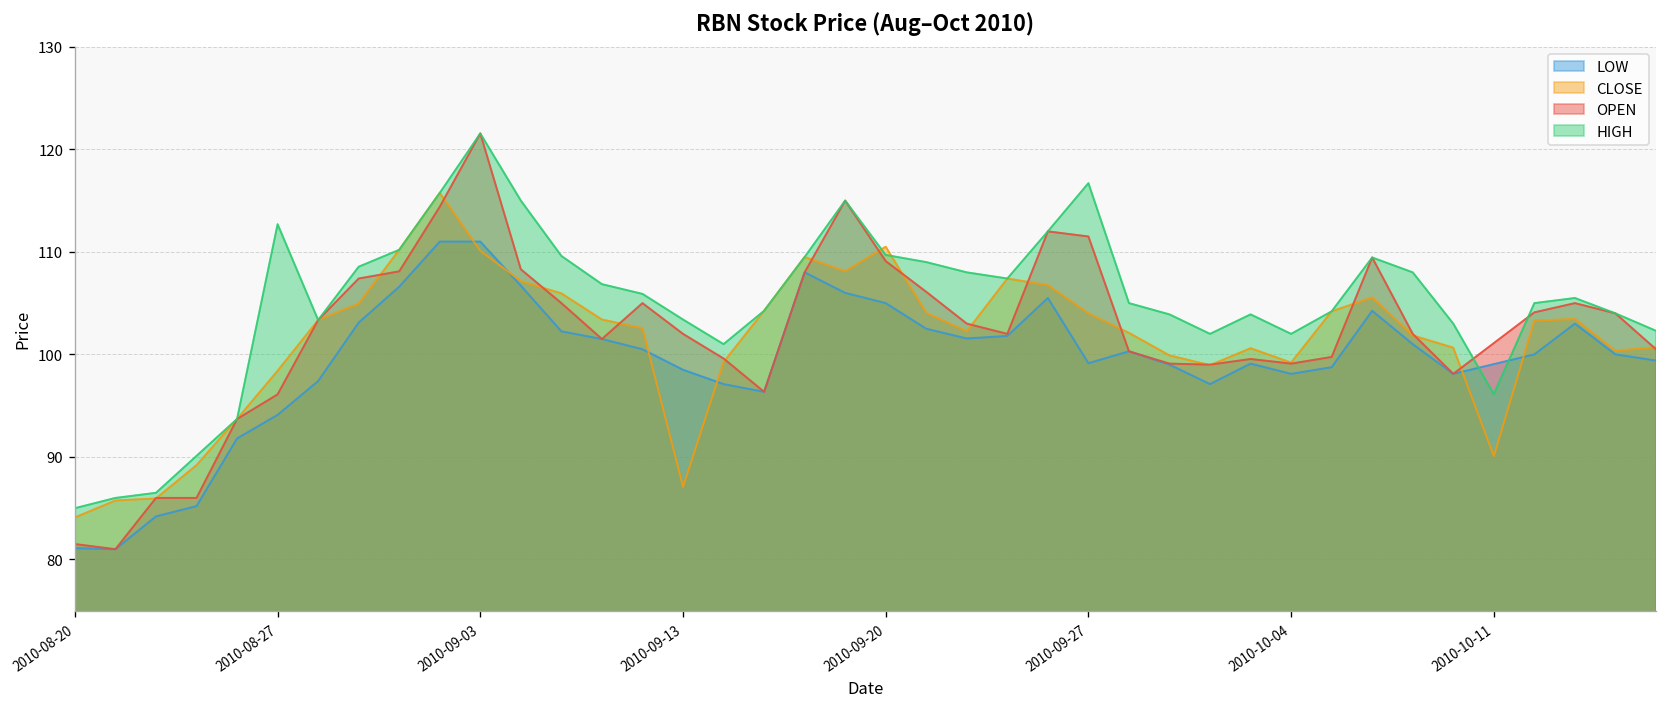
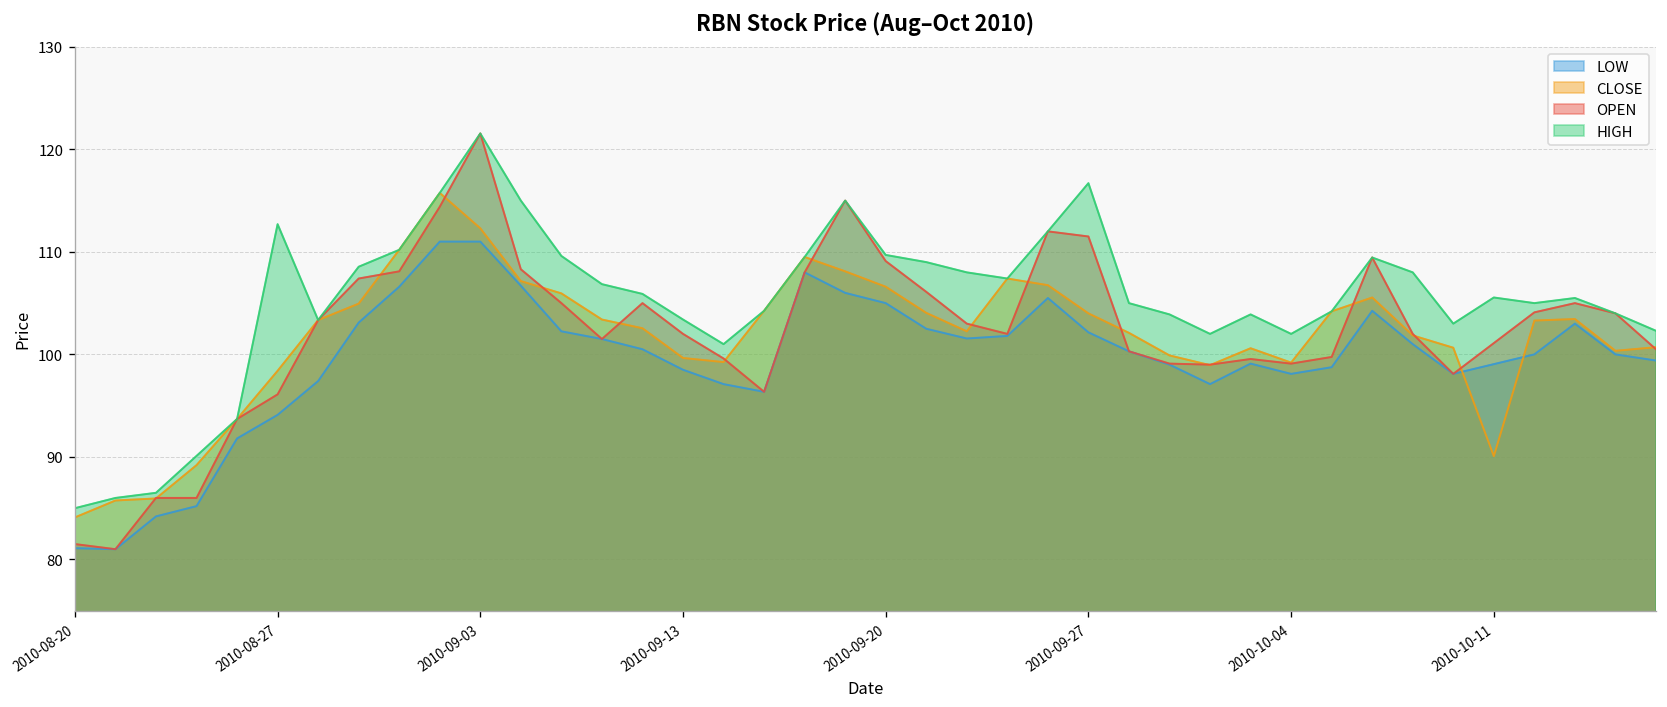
  {
    "LOW": {
      "2010-08-20": 81,
      "2010-08-27": 94,
      "2010-09-03": 111,
      "2010-09-13": 99,
      "2010-09-20": 105,
-     "2010-09-27": 99,
+     "2010-09-27": 102,
      "2010-10-04": 98,
      "2010-10-11": 99
    },
    "CLOSE": {
      "2010-08-20": 84,
      "2010-08-27": 98,
-     "2010-09-03": 110,
-     "2010-09-13": 87,
-     "2010-09-20": 111,
+     "2010-09-03": 112,
+     "2010-09-13": 100,
+     "2010-09-20": 107,
      "2010-09-27": 104,
      "2010-10-11": 90
    },
    "OPEN": {
      "2010-08-20": 82,
      "2010-08-27": 96,
      "2010-09-13": 102,
      "2010-09-20": 109,
      "2010-09-27": 112,
      "2010-10-11": 101
    },
    "HIGH": {
      "2010-08-20": 85,
      "2010-08-27": 113,
      "2010-09-13": 103,
      "2010-09-20": 110,
      "2010-09-27": 117,
      "2010-10-04": 102,
-     "2010-10-11": 96
+     "2010-10-11": 106
    }
  }
